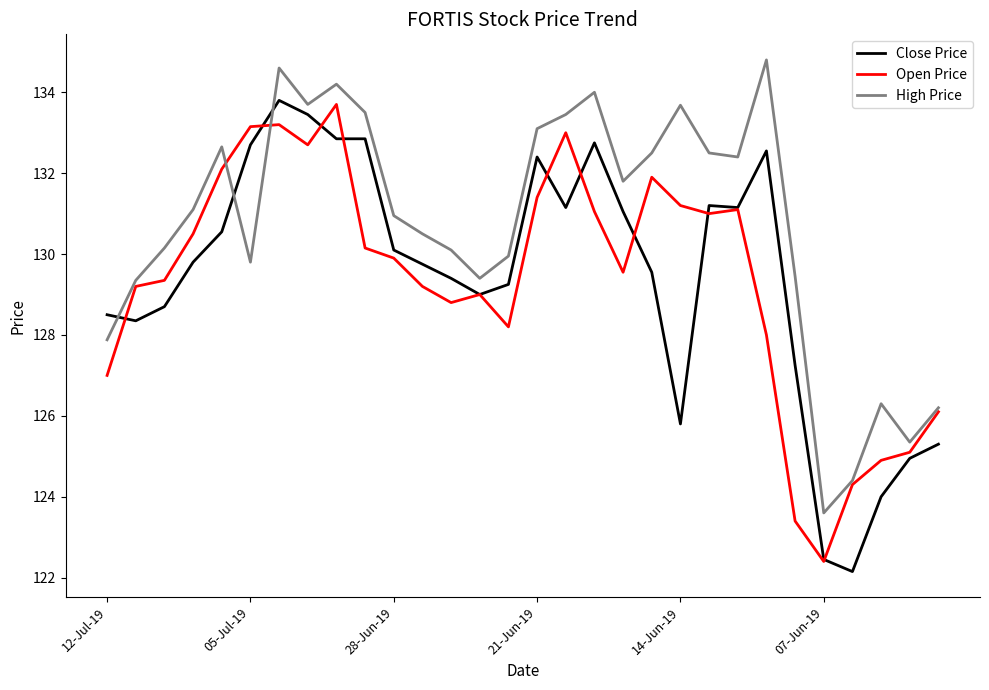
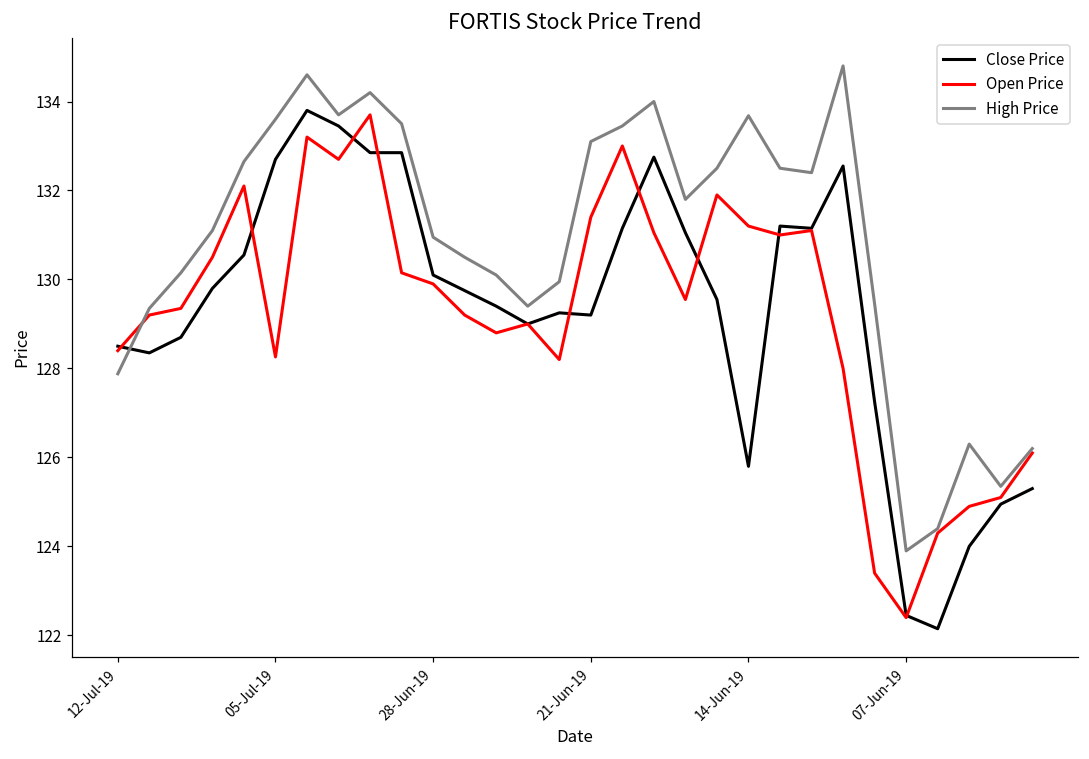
  {
    "Close Price": {
      "12-Jul-19": 128.5,
      "05-Jul-19": 132.7,
      "28-Jun-19": 130.1,
-     "21-Jun-19": 132.4,
+     "21-Jun-19": 129.2,
      "14-Jun-19": 125.8
    },
    "Open Price": {
-     "12-Jul-19": 127.0,
-     "05-Jul-19": 133.2,
+     "12-Jul-19": 128.4,
+     "05-Jul-19": 128.3,
      "28-Jun-19": 129.9,
      "21-Jun-19": 131.4,
      "14-Jun-19": 131.2
    },
    "High Price": {
      "12-Jul-19": 127.9,
-     "05-Jul-19": 129.8,
+     "05-Jul-19": 133.6,
      "28-Jun-19": 131.0,
      "21-Jun-19": 133.1,
      "14-Jun-19": 133.7,
-     "07-Jun-19": 123.6
+     "07-Jun-19": 123.9
    }
  }
